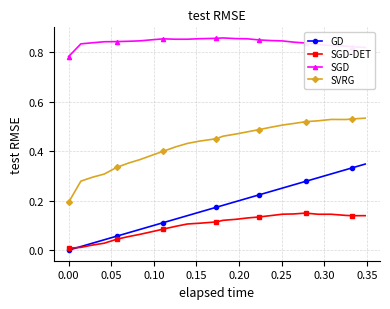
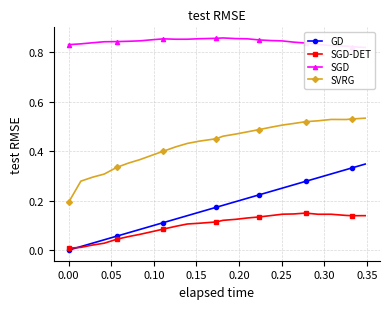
  {
    "SGD": {
-     "0.00": 0.78
+     "0.00": 0.83
    },
    "SVRG": {
      "0.00": 0.19
    }
  }
